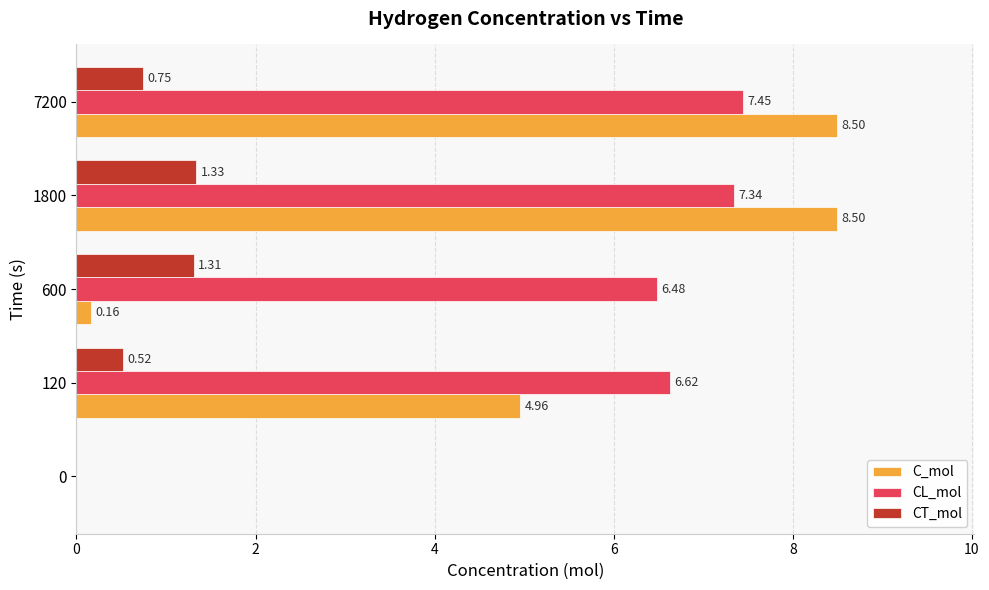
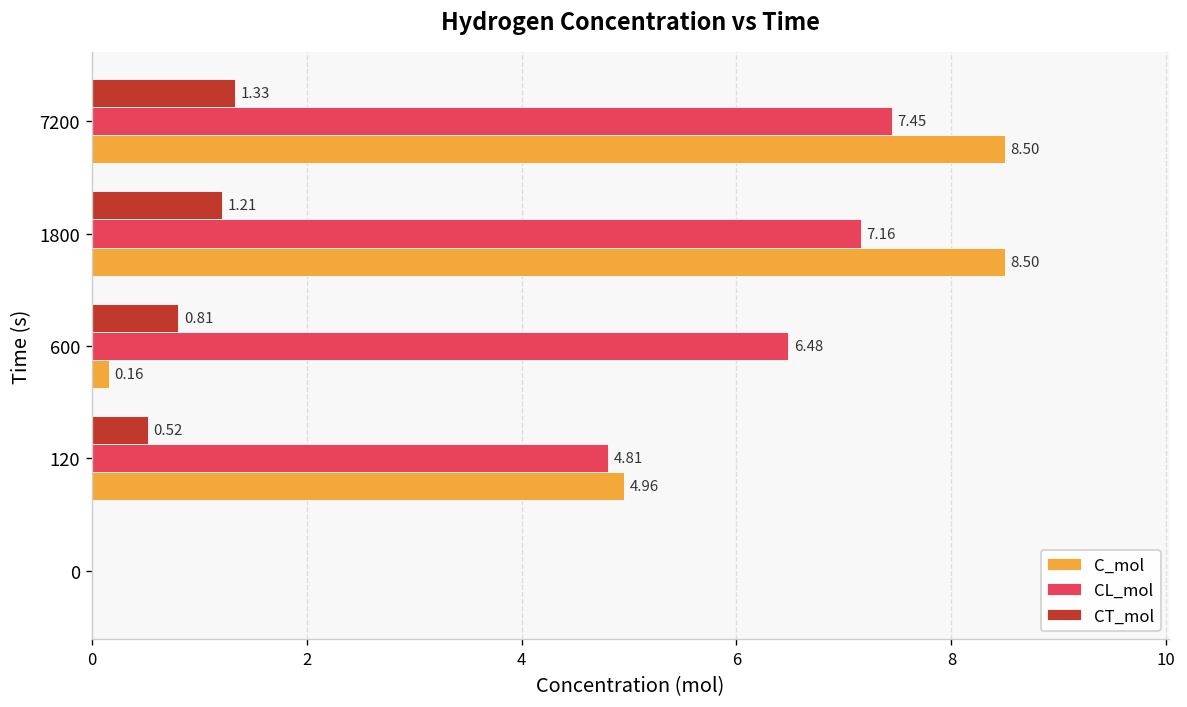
  {
    "C_mol": {
      "7200": 8.50,
      "1800": 8.50,
      "600": 0.16,
      "120": 4.96
    },
    "CL_mol": {
      "7200": 7.45,
-     "1800": 7.34,
+     "1800": 7.16,
      "600": 6.48,
-     "120": 6.62
+     "120": 4.81
    },
    "CT_mol": {
-     "7200": 0.75,
-     "1800": 1.33,
-     "600": 1.31,
+     "7200": 1.33,
+     "1800": 1.21,
+     "600": 0.81,
      "120": 0.52
    }
  }
